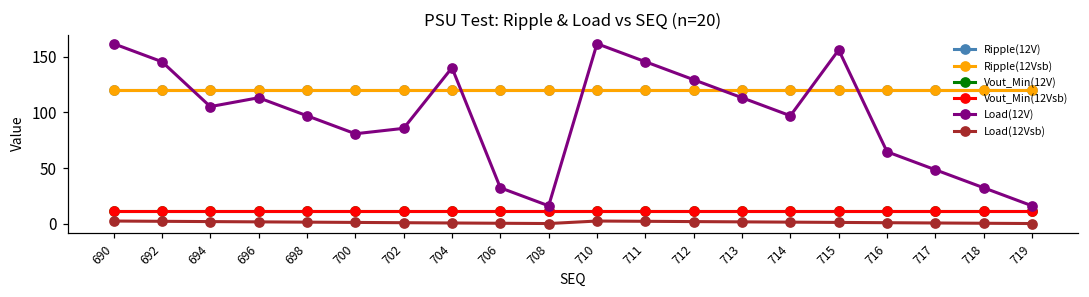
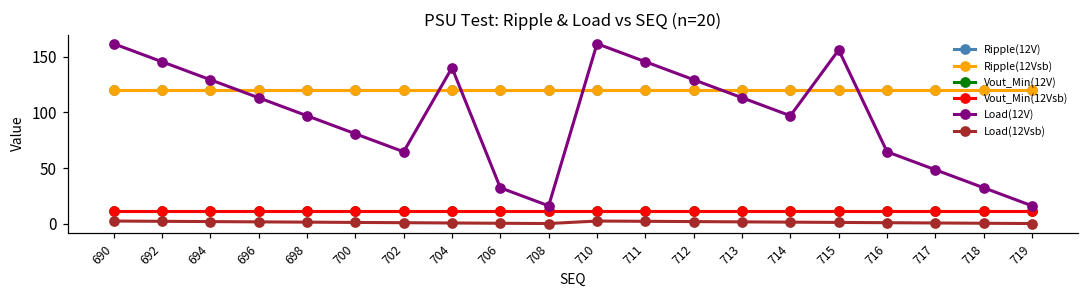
  {
    "Ripple(12Vsb)": {
      "690": 120,
      "692": 120,
      "694": 120,
      "696": 120,
      "698": 120,
      "700": 120,
      "702": 120,
      "704": 120,
      "706": 120,
      "708": 120,
      "710": 120,
      "711": 120,
      "712": 120,
      "713": 120,
      "714": 120,
      "715": 120,
      "716": 120,
      "717": 120,
      "718": 120,
      "719": 120
    },
    "Load(12V)": {
      "690": 162,
      "692": 145,
-     "694": 105,
+     "694": 129,
      "696": 113,
      "698": 97,
      "700": 81,
-     "702": 86,
+     "702": 65,
      "704": 140,
      "706": 32,
      "708": 16,
      "710": 162,
      "711": 145,
      "712": 129,
      "713": 113,
      "714": 97,
      "715": 156,
      "716": 65,
      "717": 48,
      "718": 32,
      "719": 16
    },
    "Load(12Vsb)": {
      "690": 3,
      "692": 2,
      "694": 2,
      "696": 2,
      "698": 2,
      "700": 1,
      "702": 1,
      "704": 1,
      "706": 1,
      "708": 0,
      "710": 3,
      "711": 2,
      "712": 2,
      "713": 2,
      "714": 2,
      "715": 1,
      "716": 1,
      "717": 1,
      "718": 1,
      "719": 0
    }
  }
